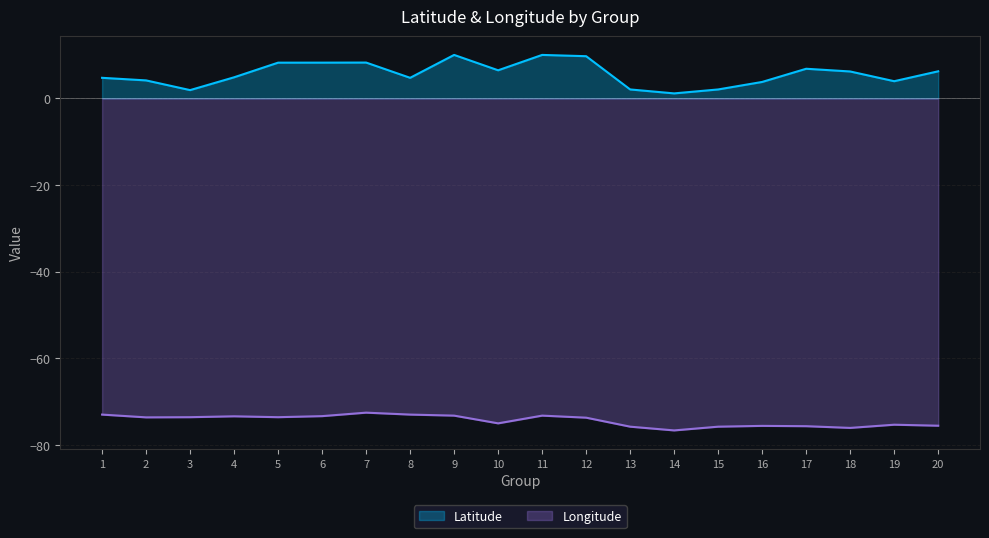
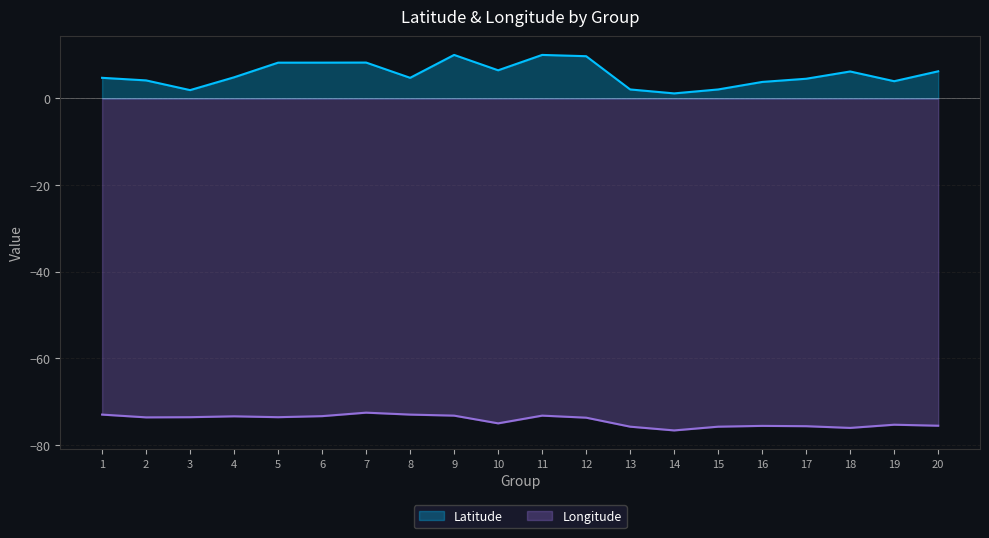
  {
    "Latitude": {
      "1": 5,
      "2": 4,
      "3": 2,
      "4": 5,
      "5": 8,
      "6": 8,
      "7": 8,
      "8": 5,
      "9": 10,
      "10": 6,
      "11": 10,
      "12": 10,
      "13": 2,
      "14": 1,
      "15": 2,
      "16": 4,
-     "17": 7,
+     "17": 5,
      "18": 6,
      "19": 4,
      "20": 6
    }
  }
